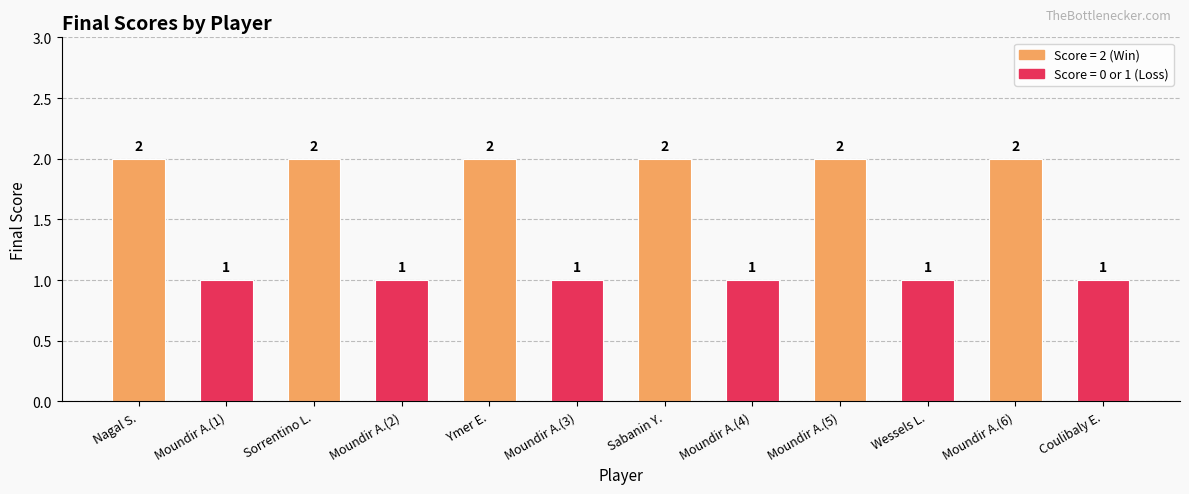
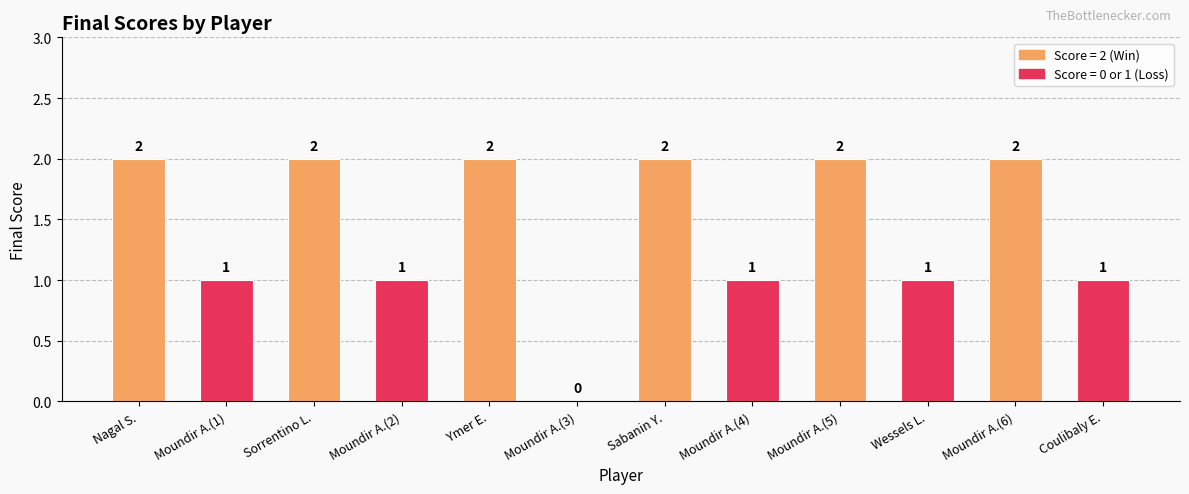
  {
    "Nagal S.": 2,
    "Moundir A.(1)": 1,
    "Sorrentino L.": 2,
    "Moundir A.(2)": 1,
    "Ymer E.": 2,
-   "Moundir A.(3)": 1,
+   "Moundir A.(3)": 0,
    "Sabanin Y.": 2,
    "Moundir A.(4)": 1,
    "Moundir A.(5)": 2,
    "Wessels L.": 1,
    "Moundir A.(6)": 2,
    "Coulibaly E.": 1
  }
